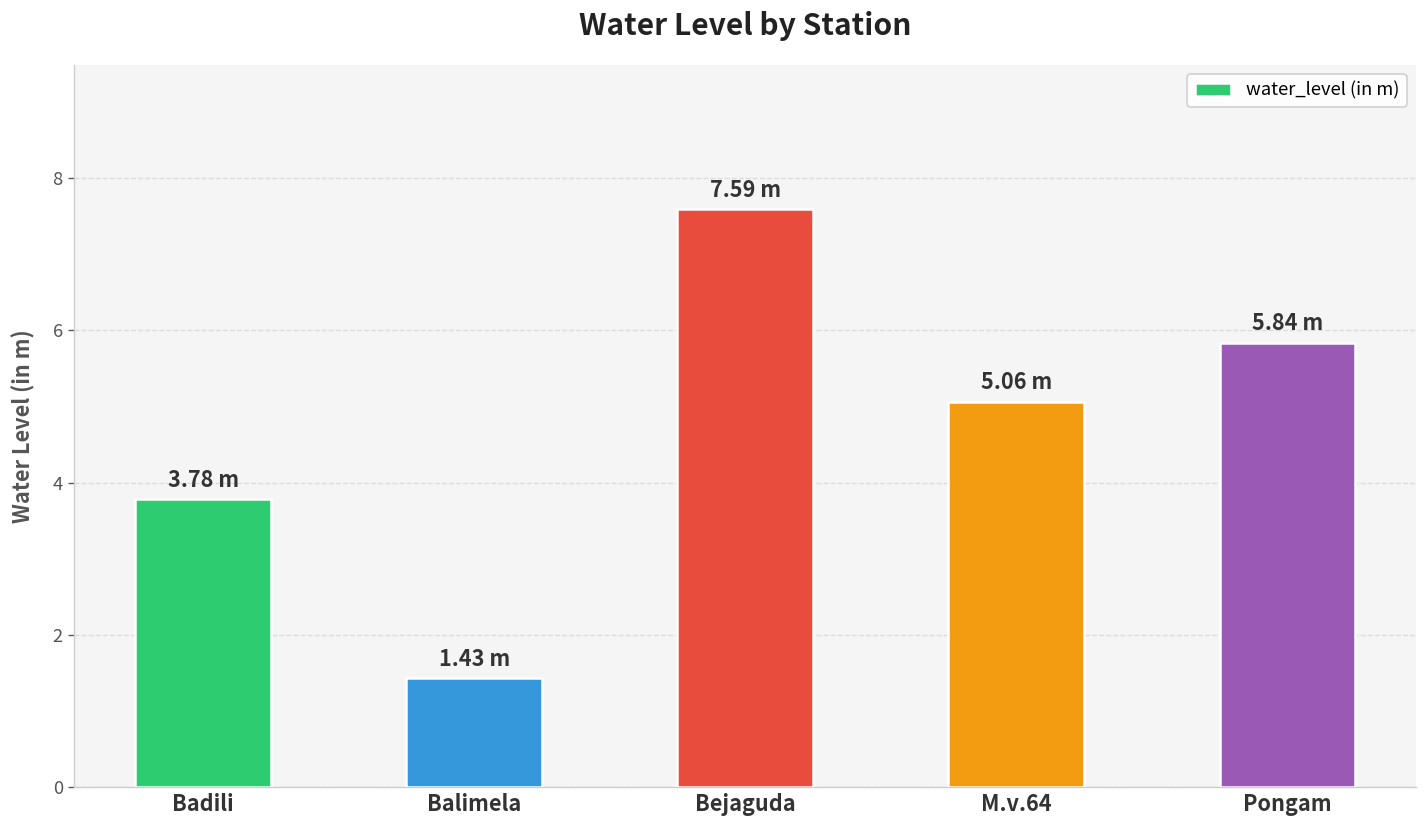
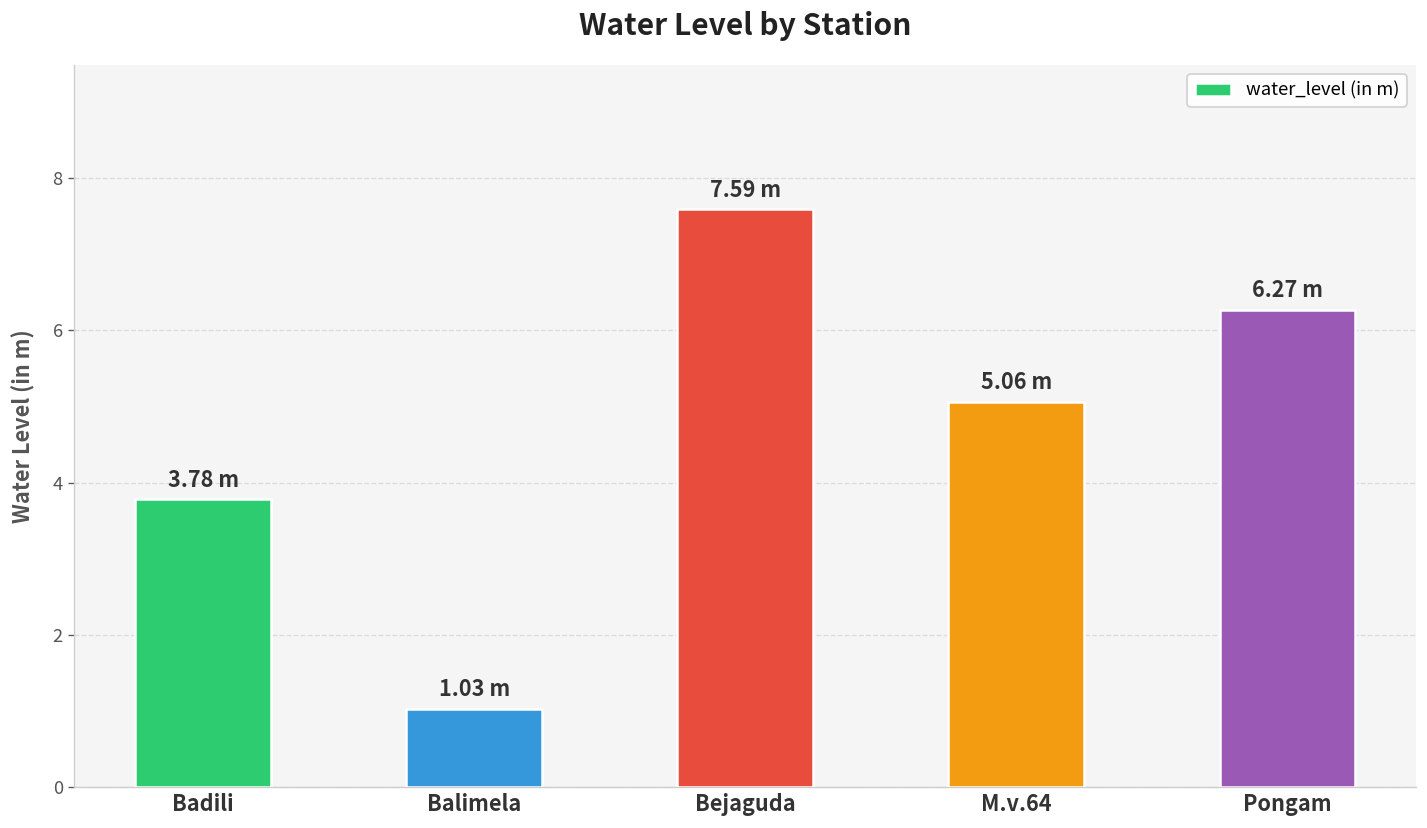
  {
    "Badili": 3.78,
-   "Balimela": 1.43,
+   "Balimela": 1.03,
    "Bejaguda": 7.59,
    "M.v.64": 5.06,
-   "Pongam": 5.84
+   "Pongam": 6.27
  }
